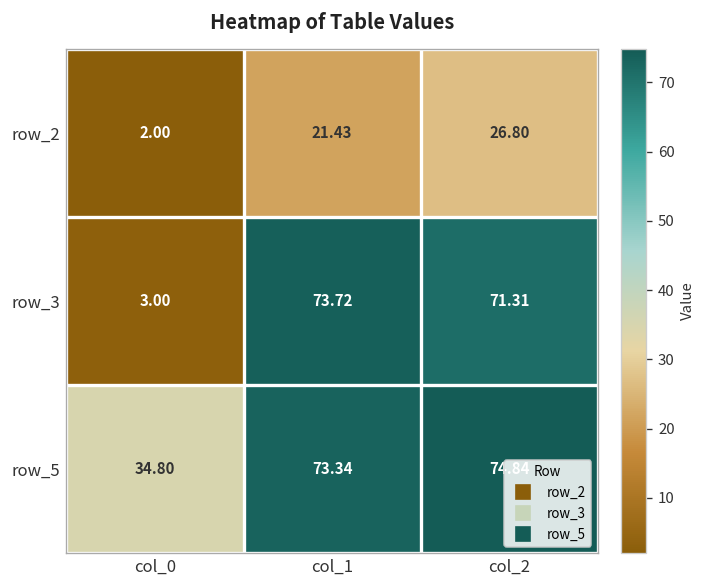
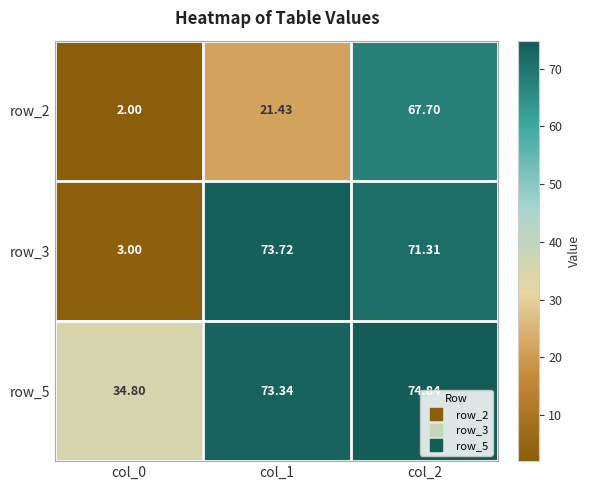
  {
    "row_2": {
      "col_0": 2.00,
      "col_1": 21.43,
-     "col_2": 26.80
+     "col_2": 67.70
    },
    "row_3": {
      "col_0": 3.00,
      "col_1": 73.72,
      "col_2": 71.31
    },
    "row_5": {
      "col_0": 34.80,
      "col_1": 73.34
    }
  }
